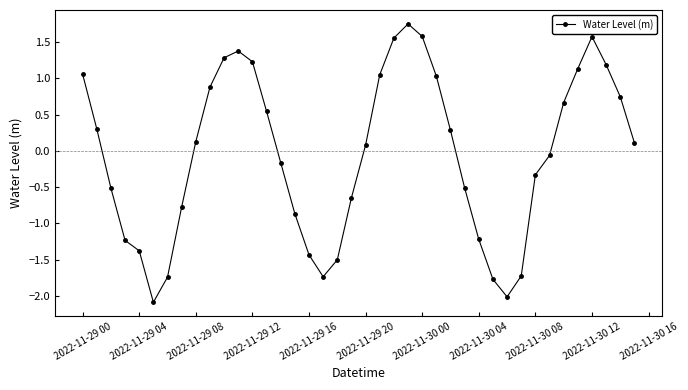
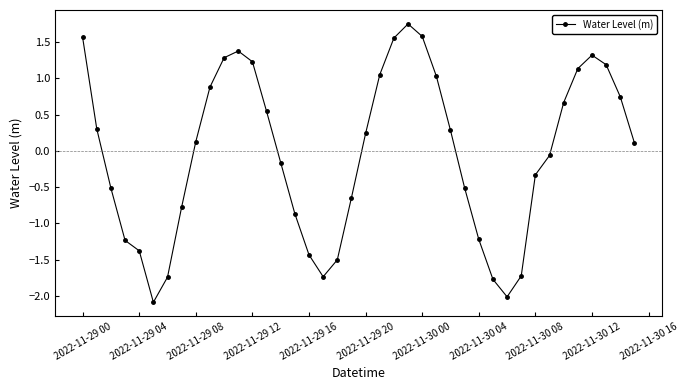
  {
-   "2022-11-29 00": 1.1,
+   "2022-11-29 00": 1.6,
    "2022-11-29 04": -1.4,
    "2022-11-29 08": 0.1,
    "2022-11-29 12": 1.2,
    "2022-11-29 16": -1.4,
-   "2022-11-29 20": 0.1,
+   "2022-11-29 20": 0.2,
    "2022-11-30 00": 1.6,
    "2022-11-30 04": -1.2,
    "2022-11-30 08": -0.3,
-   "2022-11-30 12": 1.6
+   "2022-11-30 12": 1.3
  }
